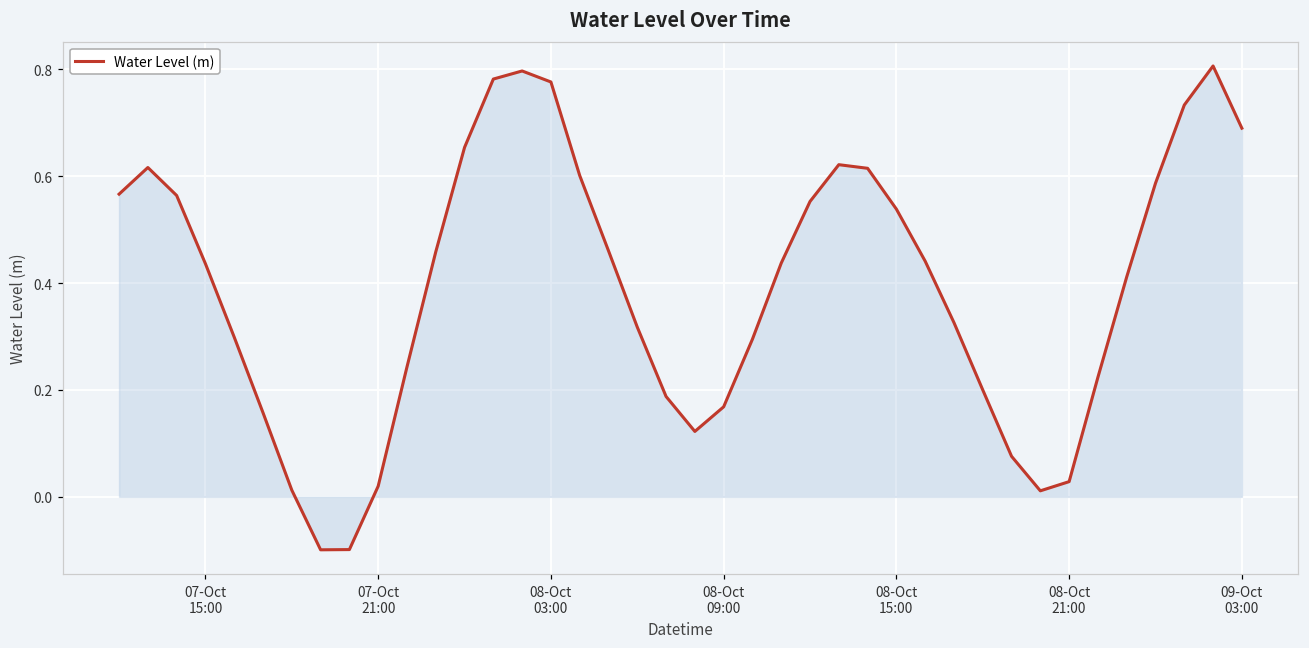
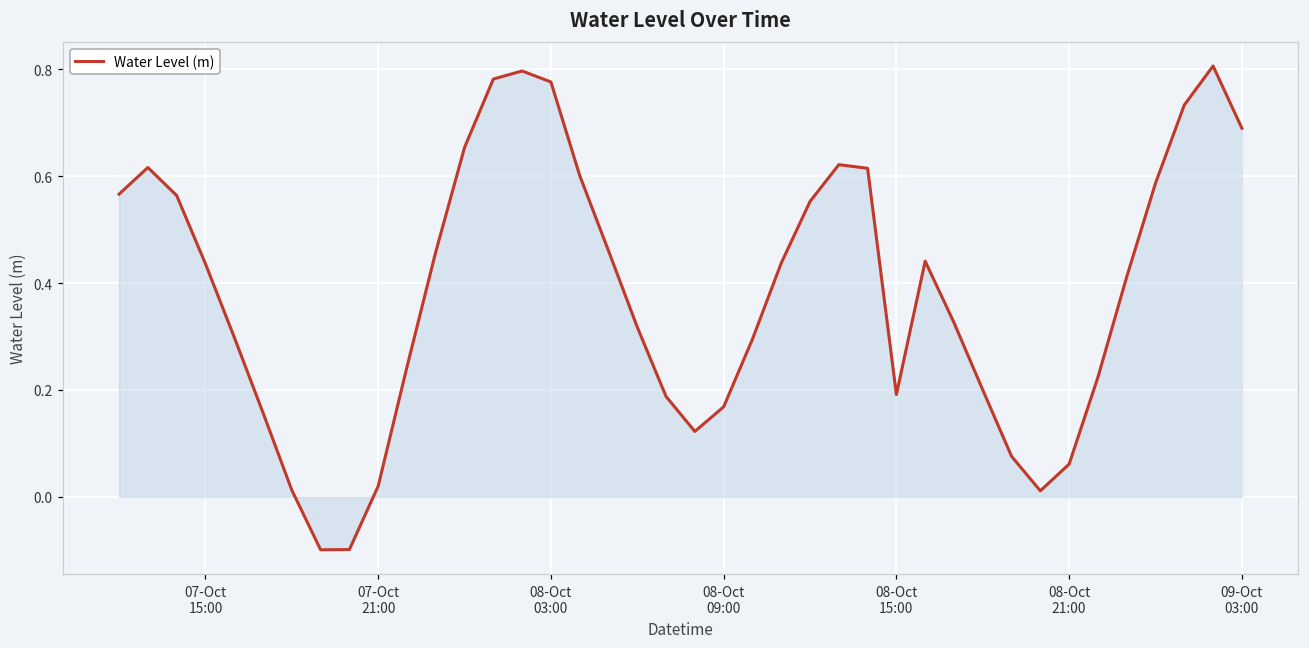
  {
    "Water Level (m)": {
-     "08-Oct 15:00": 0.54,
-     "08-Oct 21:00": 0.03
+     "08-Oct 15:00": 0.19,
+     "08-Oct 21:00": 0.06
    }
  }
